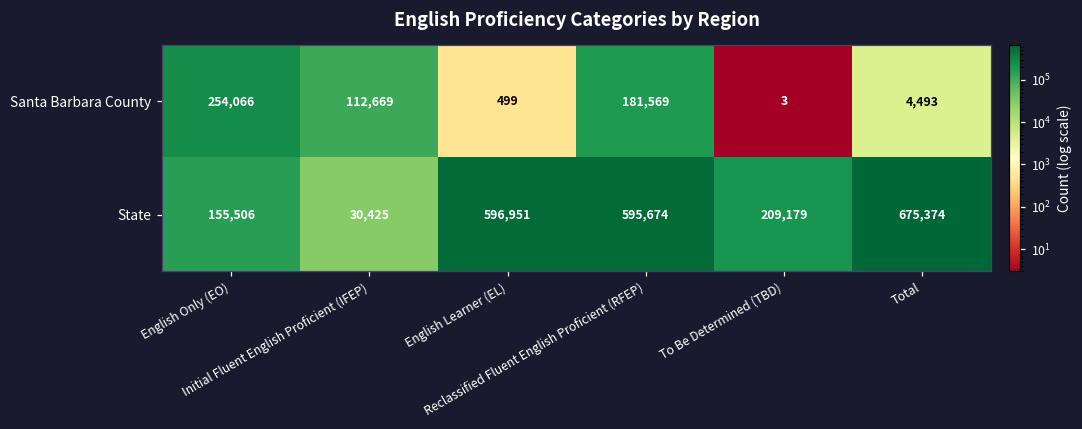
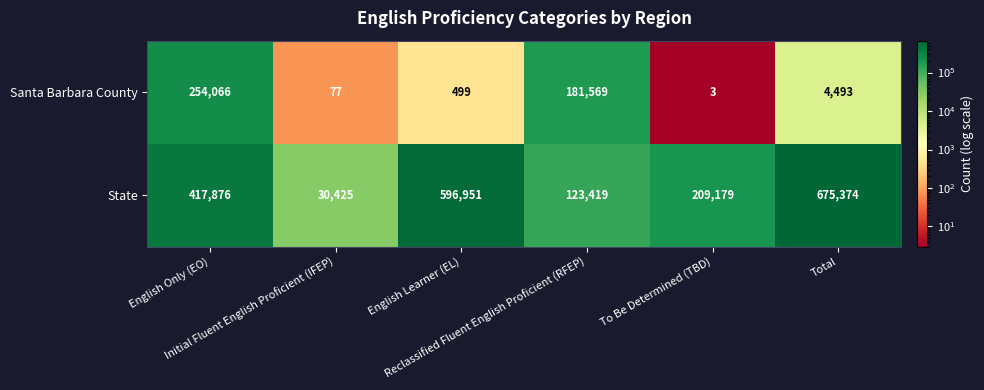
  {
    "Santa Barbara County": {
      "English Only (EO)": "254,066",
-     "Initial Fluent English Proficient (IFEP)": "112,669",
+     "Initial Fluent English Proficient (IFEP)": "77",
      "English Learner (EL)": "499",
      "Reclassified Fluent English Proficient (RFEP)": "181,569",
      "To Be Determined (TBD)": "3",
      "Total": "4,493"
    },
    "State": {
-     "English Only (EO)": "155,506",
+     "English Only (EO)": "417,876",
      "Initial Fluent English Proficient (IFEP)": "30,425",
      "English Learner (EL)": "596,951",
-     "Reclassified Fluent English Proficient (RFEP)": "595,674",
+     "Reclassified Fluent English Proficient (RFEP)": "123,419",
      "To Be Determined (TBD)": "209,179",
      "Total": "675,374"
    }
  }
